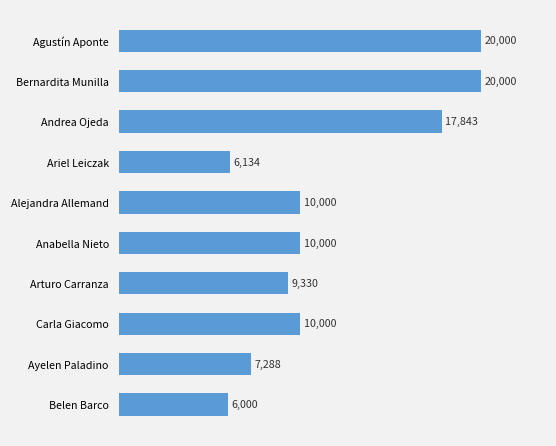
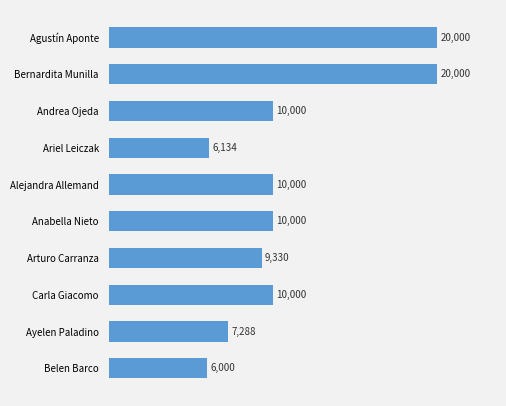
  {
    "Agustín Aponte": "20,000",
    "Bernardita Munilla": "20,000",
-   "Andrea Ojeda": "17,843",
+   "Andrea Ojeda": "10,000",
    "Ariel Leiczak": "6,134",
    "Alejandra Allemand": "10,000",
    "Anabella Nieto": "10,000",
    "Arturo Carranza": "9,330",
    "Carla Giacomo": "10,000",
    "Ayelen Paladino": "7,288",
    "Belen Barco": "6,000"
  }
